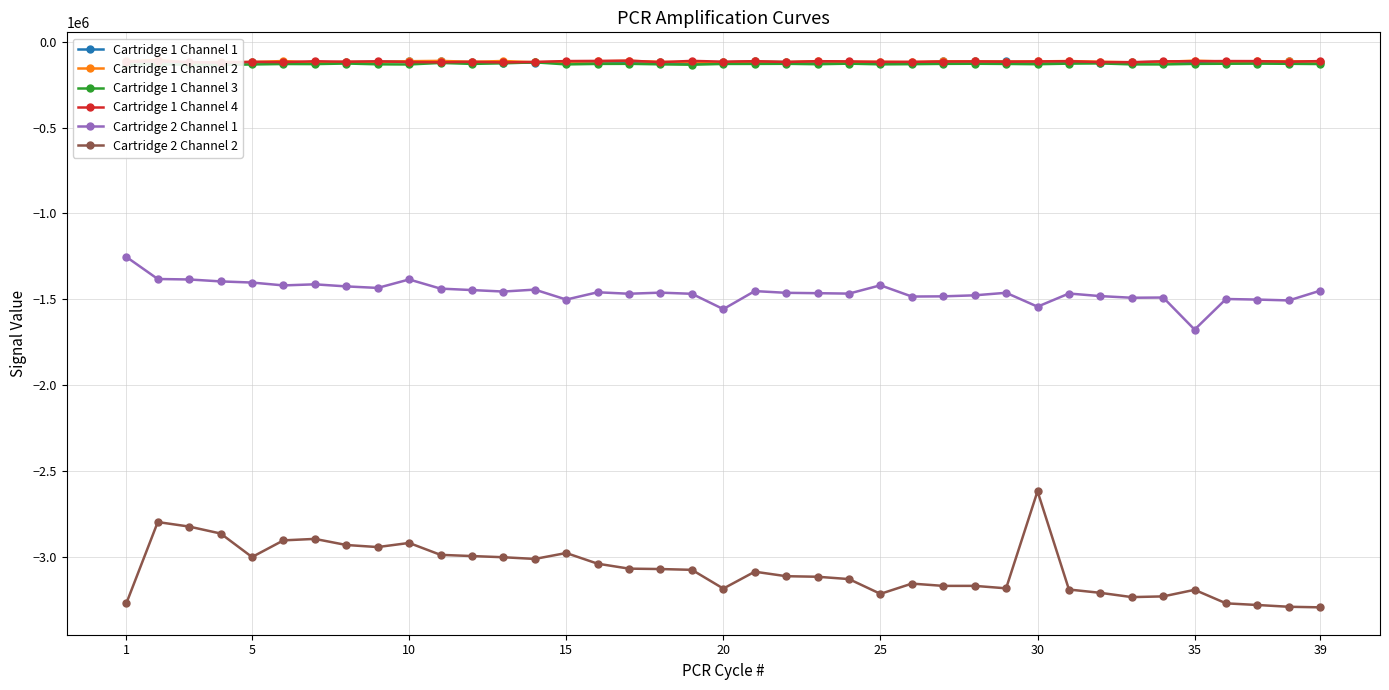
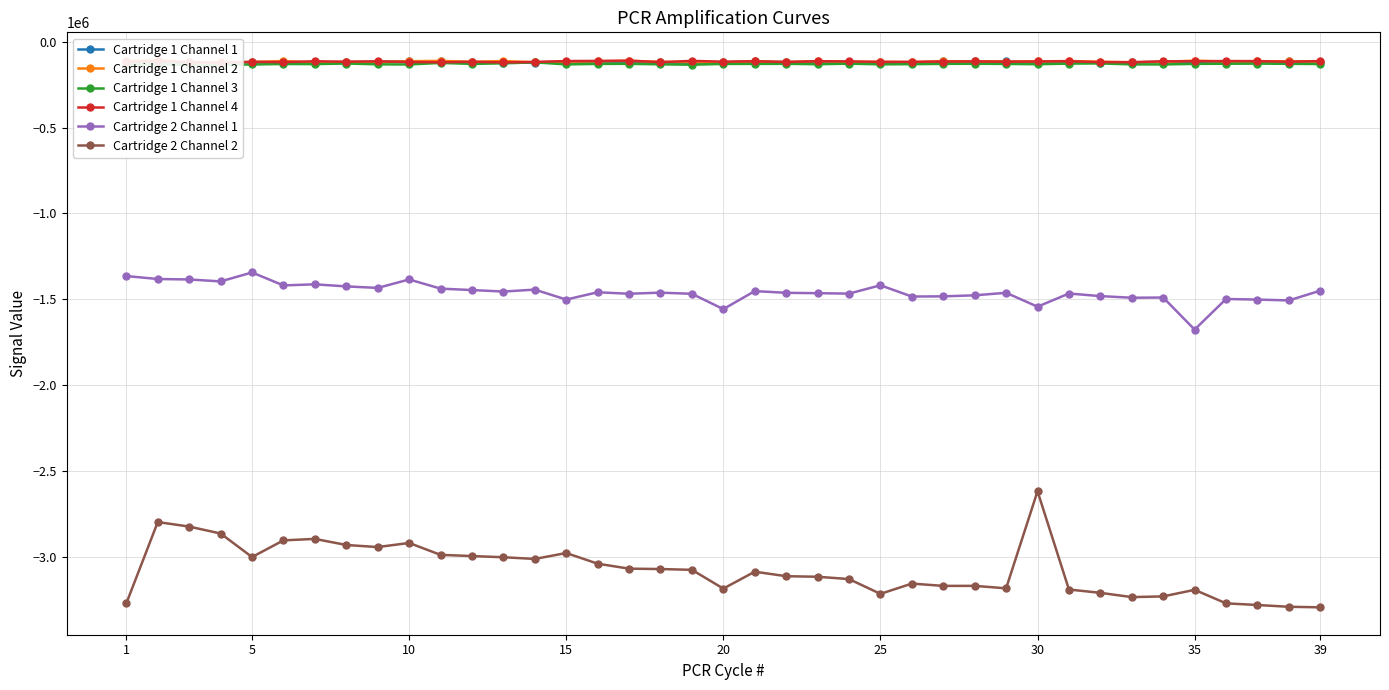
  {
    "Cartridge 2 Channel 1": {
-     "1": -1250000,
-     "5": -1400000,
+     "1": -1360000,
+     "5": -1340000,
      "10": -1380000,
      "15": -1500000,
      "20": -1560000,
      "25": -1420000,
      "30": -1540000,
      "35": -1680000,
      "39": -1450000
    },
    "Cartridge 2 Channel 2": {
      "1": -3270000,
      "5": -3000000,
      "10": -2920000,
      "15": -2980000,
      "20": -3190000,
      "25": -3220000,
      "30": -2620000,
      "35": -3190000,
      "39": -3290000
    }
  }
